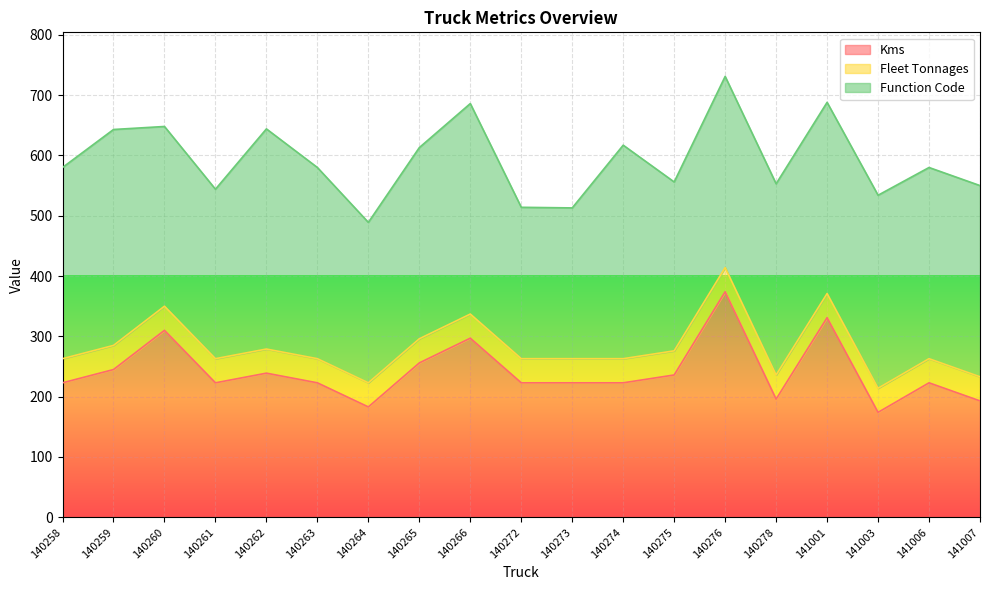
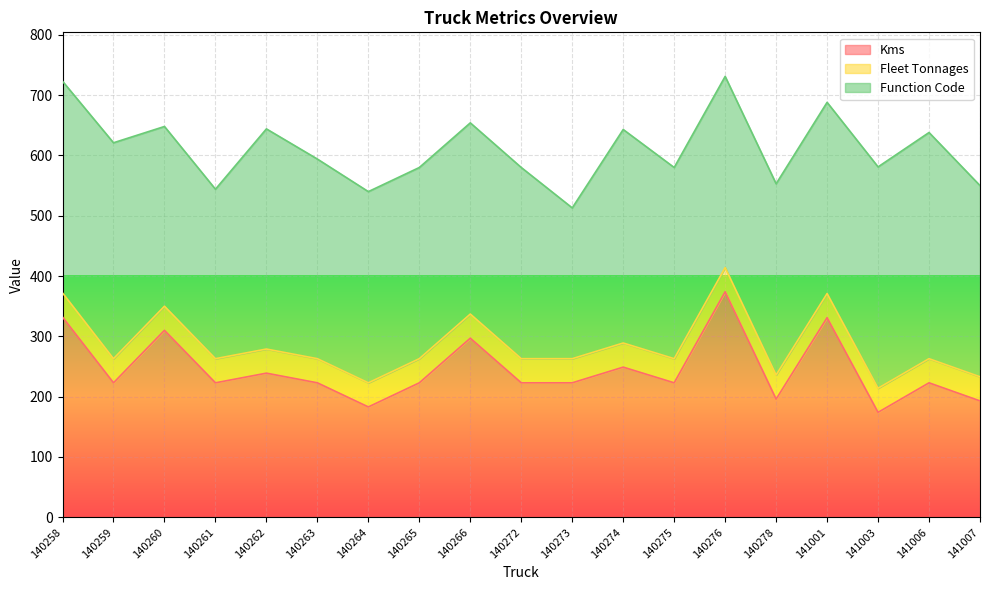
  {
    "Kms": {
-     "140258": 220,
-     "140259": 250,
+     "140258": 330,
+     "140259": 220,
      "140260": 310,
      "140261": 220,
      "140262": 240,
      "140263": 220,
      "140264": 180,
-     "140265": 260,
+     "140265": 220,
      "140266": 300,
      "140272": 220,
      "140273": 220,
-     "140274": 220,
-     "140275": 240,
+     "140274": 250,
+     "140275": 220,
      "140276": 370,
      "140278": 200,
      "141001": 330,
      "141003": 170,
      "141006": 220,
      "141007": 190
    },
    "Fleet Tonnages": {
      "140258": 40,
      "140259": 40,
      "140260": 40,
      "140261": 40,
      "140262": 40,
      "140263": 40,
      "140264": 40,
      "140265": 40,
      "140266": 40,
      "140272": 40,
      "140273": 40,
      "140274": 40,
      "140275": 40,
      "140276": 40,
      "140278": 40,
      "141001": 40,
      "141003": 40,
      "141006": 40,
      "141007": 40
    },
    "Function Code": {
-     "140258": 320,
+     "140258": 350,
      "140259": 360,
      "140260": 300,
      "140261": 280,
      "140262": 370,
-     "140263": 320,
-     "140264": 270,
+     "140263": 330,
+     "140264": 320,
      "140265": 320,
-     "140266": 350,
-     "140272": 250,
+     "140266": 320,
+     "140272": 320,
      "140273": 250,
      "140274": 350,
-     "140275": 280,
+     "140275": 320,
      "140276": 320,
      "140278": 320,
      "141001": 320,
-     "141003": 320,
-     "141006": 320,
+     "141003": 370,
+     "141006": 380,
      "141007": 320
    }
  }
